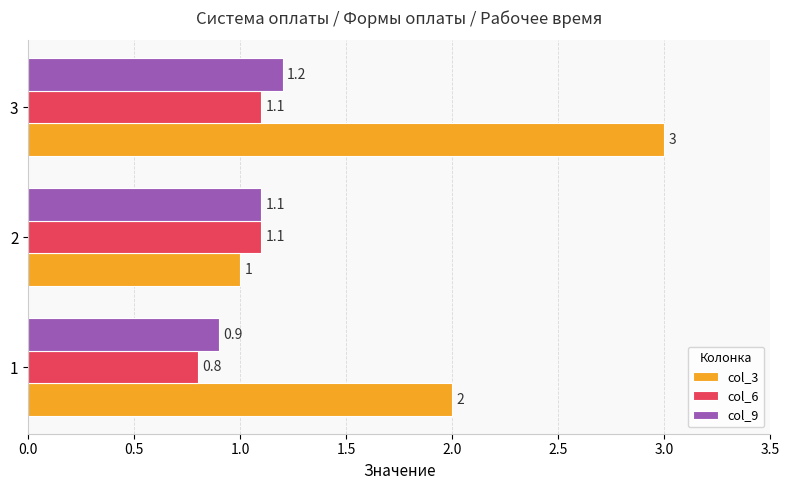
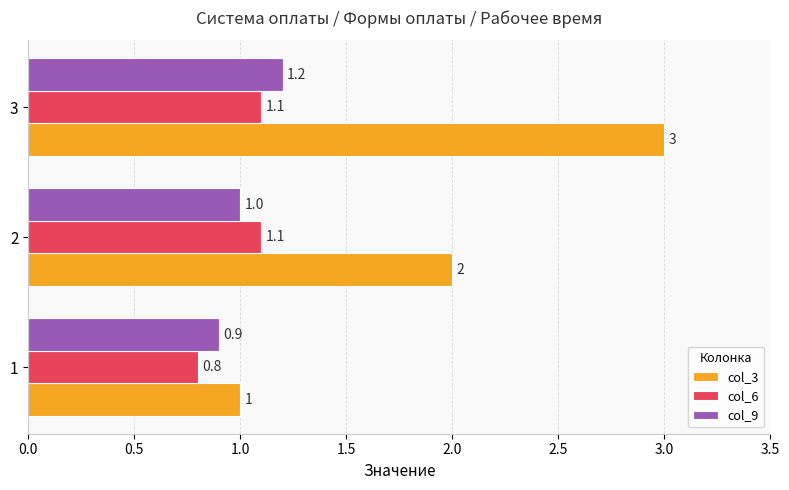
  {
    "col_3": {
      "3": 3,
-     "2": 1,
-     "1": 2
+     "2": 2,
+     "1": 1
    },
    "col_6": {
      "3": 1.1,
      "2": 1.1,
      "1": 0.8
    },
    "col_9": {
      "3": 1.2,
-     "2": 1.1,
+     "2": 1.0,
      "1": 0.9
    }
  }
